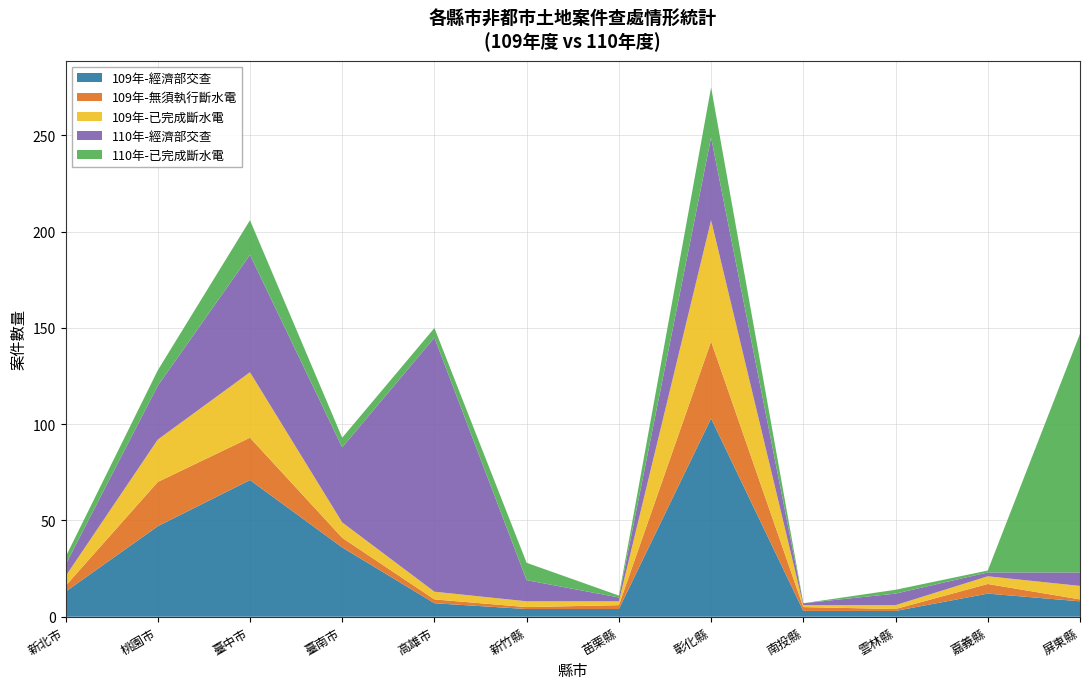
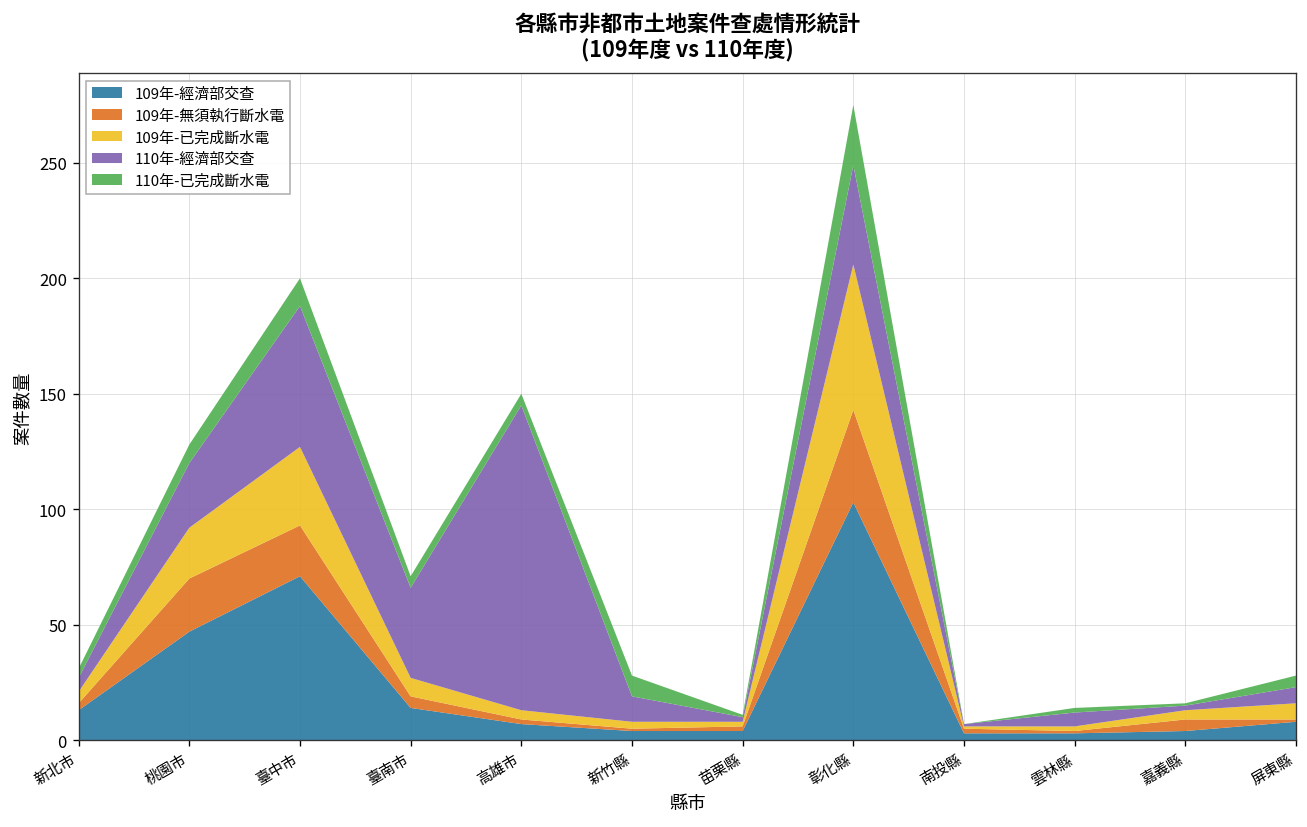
  {
    "109年-經濟部交查": {
      "新北市": 13,
      "桃園市": 47,
      "臺中市": 71,
-     "臺南市": 36,
+     "臺南市": 14,
      "高雄市": 7,
      "苗栗縣": 4,
      "彰化縣": 103,
      "南投縣": 3,
-     "嘉義縣": 12
+     "嘉義縣": 4
    },
    "109年-無須執行斷水電": {
      "新北市": 3,
      "桃園市": 23,
      "臺中市": 22,
      "臺南市": 5,
      "高雄市": 2,
      "苗栗縣": 2,
      "彰化縣": 40,
      "嘉義縣": 5
    },
    "109年-已完成斷水電": {
      "新北市": 5,
      "桃園市": 22,
      "臺中市": 34,
      "臺南市": 8,
      "高雄市": 4,
      "新竹縣": 3,
      "苗栗縣": 2,
      "彰化縣": 63,
      "雲林縣": 2,
      "嘉義縣": 4,
      "屏東縣": 7
    },
    "110年-經濟部交查": {
      "新北市": 6,
      "桃園市": 28,
      "臺中市": 61,
      "臺南市": 39,
      "高雄市": 132,
      "新竹縣": 11,
      "彰化縣": 43,
      "雲林縣": 6,
      "屏東縣": 7
    },
    "110年-已完成斷水電": {
      "新北市": 4,
      "桃園市": 8,
-     "臺中市": 18,
+     "臺中市": 12,
      "臺南市": 5,
      "高雄市": 5,
      "新竹縣": 9,
      "彰化縣": 26,
      "雲林縣": 2,
-     "屏東縣": 124
+     "屏東縣": 5
    }
  }
